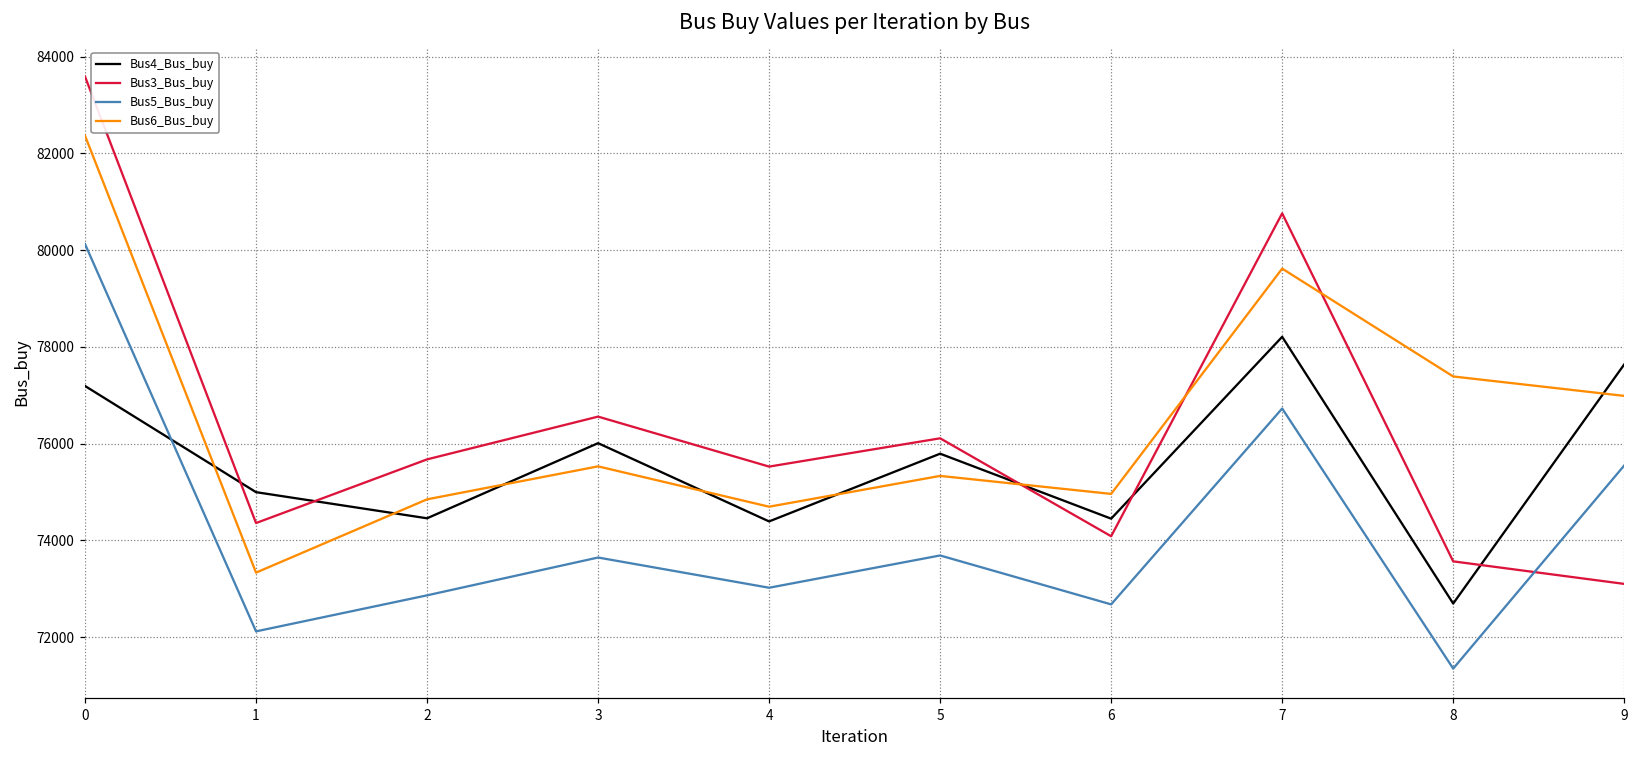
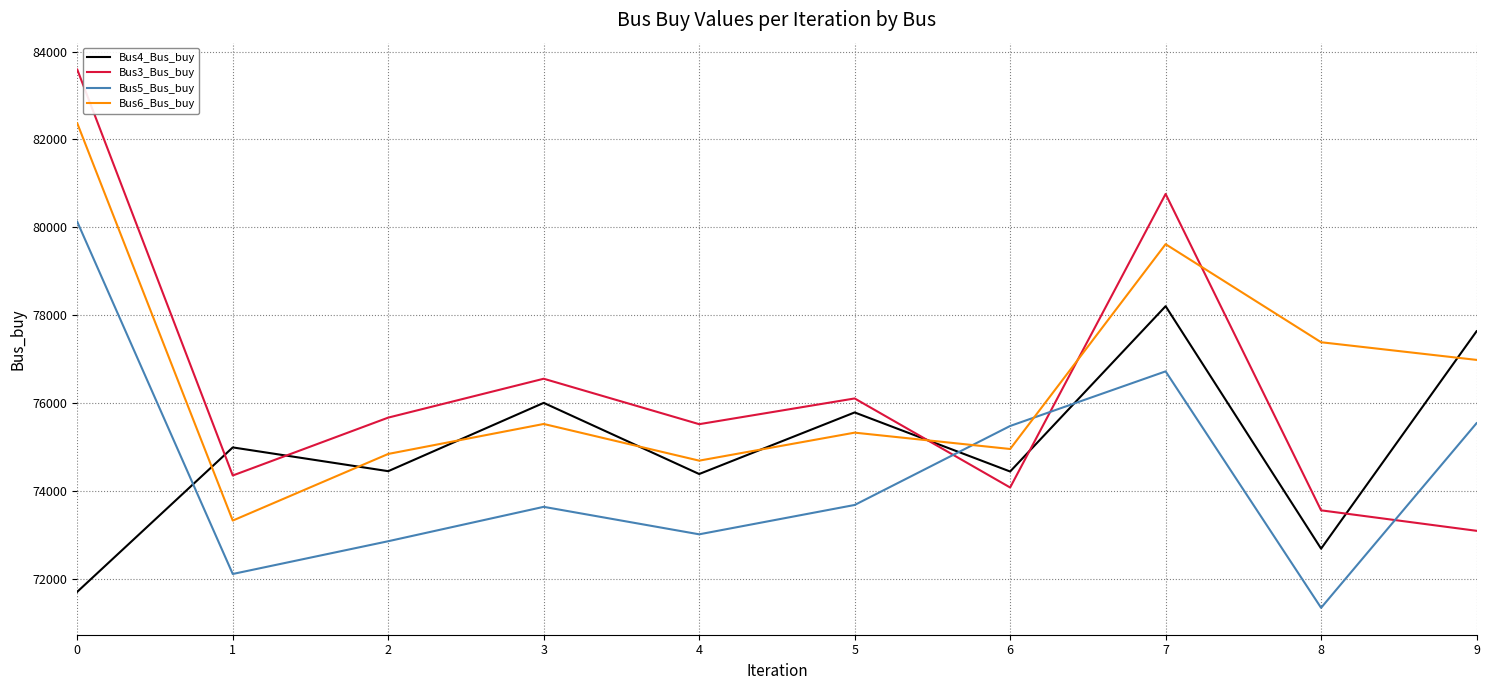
  {
    "Bus4_Bus_buy": {
-     "0": 77200,
+     "0": 71700,
      "1": 75000,
      "2": 74500,
      "3": 76000,
      "4": 74400,
      "5": 75800,
      "6": 74400,
      "7": 78200,
      "8": 72700,
      "9": 77600
    },
    "Bus3_Bus_buy": {
      "0": 83600,
      "1": 74400,
      "2": 75700,
      "3": 76600,
      "4": 75500,
      "5": 76100,
      "6": 74100,
      "7": 80800,
      "8": 73600,
      "9": 73100
    },
    "Bus5_Bus_buy": {
      "0": 80100,
      "1": 72100,
      "2": 72900,
      "3": 73600,
      "4": 73000,
      "5": 73700,
-     "6": 72700,
+     "6": 75500,
      "7": 76700,
      "8": 71400,
      "9": 75500
    },
    "Bus6_Bus_buy": {
      "0": 82400,
      "1": 73300,
      "2": 74800,
      "3": 75500,
      "4": 74700,
      "5": 75300,
      "6": 75000,
      "7": 79600,
      "8": 77400,
      "9": 77000
    }
  }
